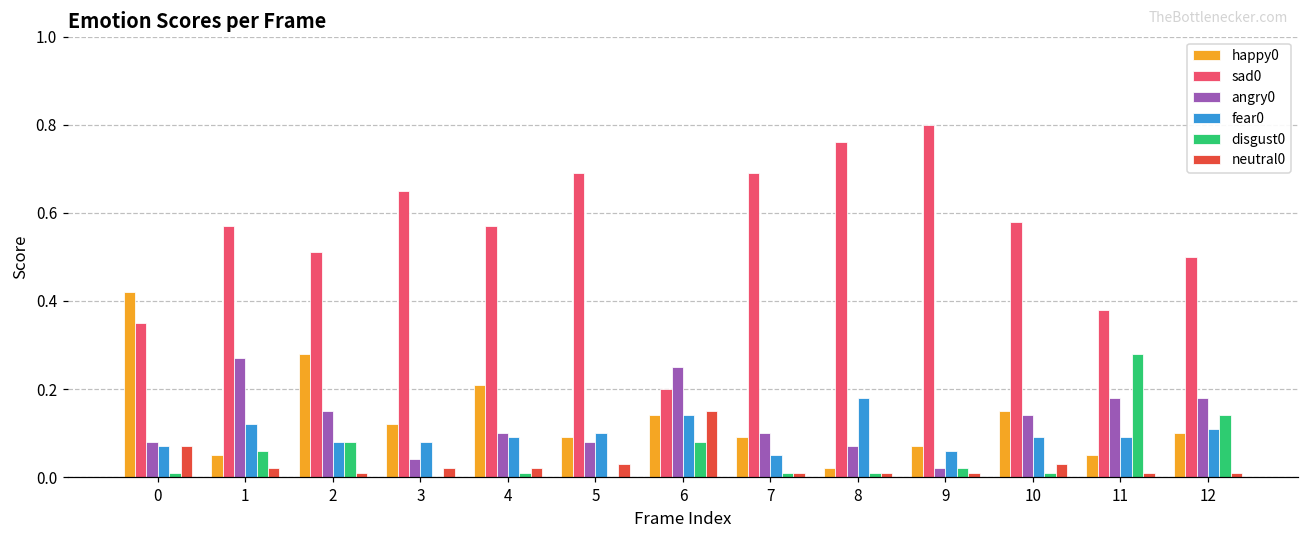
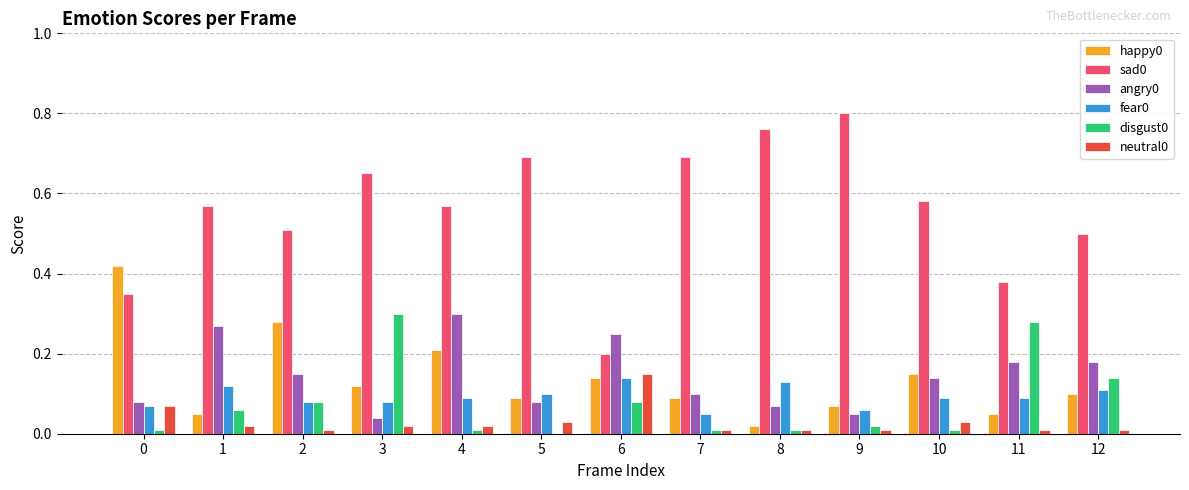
  {
    "happy0": {
      "0": 0.42,
      "1": 0.05,
      "2": 0.28,
      "3": 0.12,
      "4": 0.21,
      "5": 0.09,
      "6": 0.14,
      "7": 0.09,
      "8": 0.02,
      "9": 0.07,
      "10": 0.15,
      "11": 0.05,
      "12": 0.10
    },
    "angry0": {
      "0": 0.08,
      "1": 0.27,
      "2": 0.15,
      "3": 0.04,
-     "4": 0.1,
+     "4": 0.3,
      "5": 0.08,
      "6": 0.25,
      "7": 0.10,
      "8": 0.07,
-     "9": 0.02,
+     "9": 0.05,
      "10": 0.14,
      "11": 0.18,
      "12": 0.18
    },
    "fear0": {
      "0": 0.07,
      "1": 0.12,
      "2": 0.08,
      "3": 0.08,
      "4": 0.09,
      "5": 0.10,
      "6": 0.14,
      "7": 0.05,
-     "8": 0.18,
+     "8": 0.13,
      "9": 0.06,
      "10": 0.09,
      "11": 0.09,
      "12": 0.11
    },
    "disgust0": {
      "0": 0.01,
      "1": 0.06,
      "2": 0.08,
-     "3": 0.0,
+     "3": 0.3,
      "4": 0.01,
      "5": 0.0,
      "6": 0.08,
      "7": 0.01,
      "8": 0.01,
      "9": 0.02,
      "10": 0.01,
      "11": 0.28,
      "12": 0.14
    }
  }
